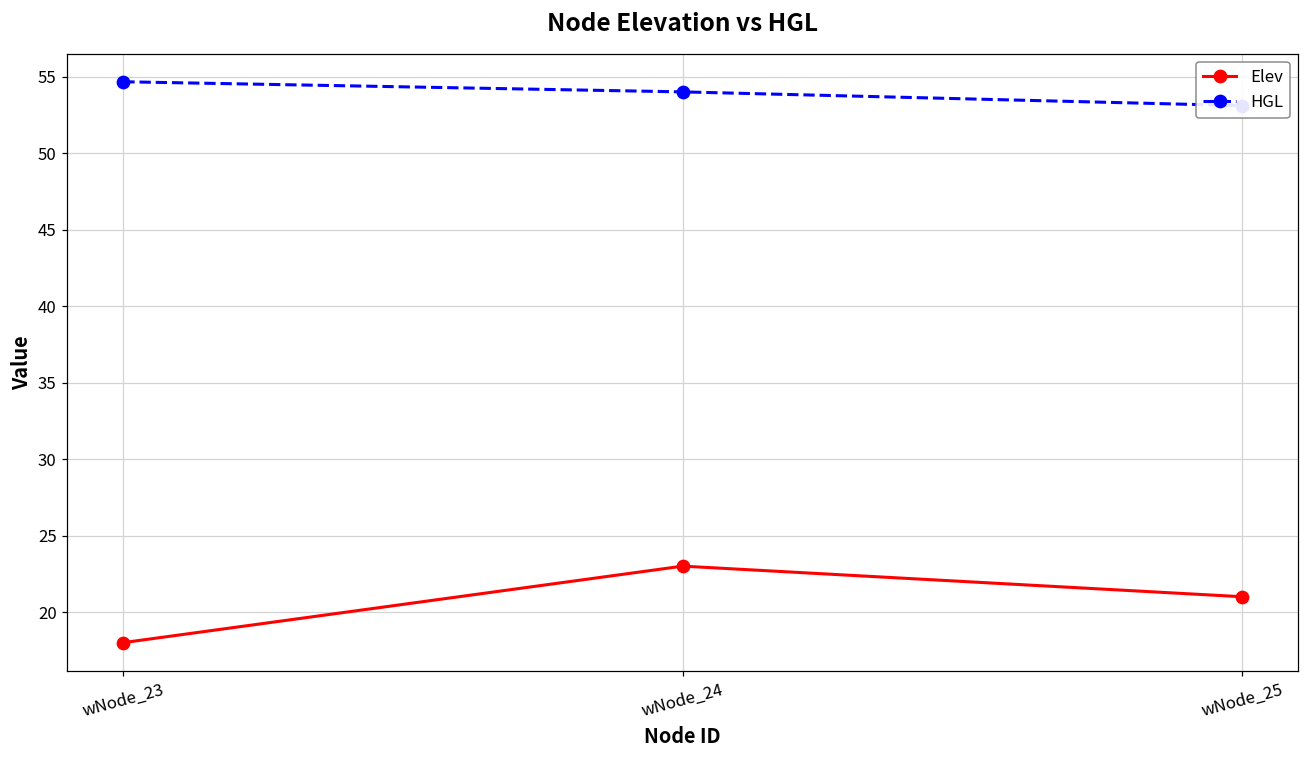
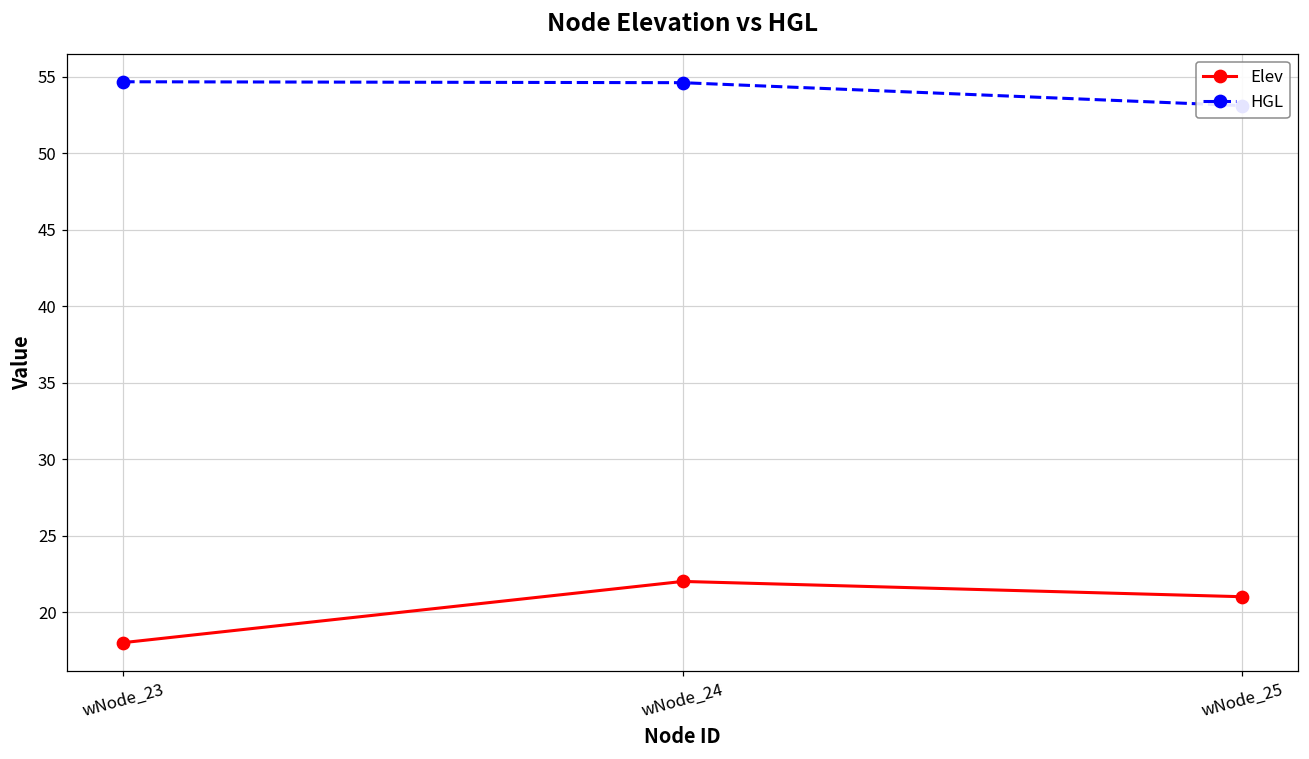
  {
    "Elev": {
      "wNode_23": 18,
-     "wNode_24": 23,
+     "wNode_24": 22,
      "wNode_25": 21
    },
    "HGL": {
      "wNode_23": 54.7,
-     "wNode_24": 54.0
+     "wNode_24": 54.6
    }
  }
